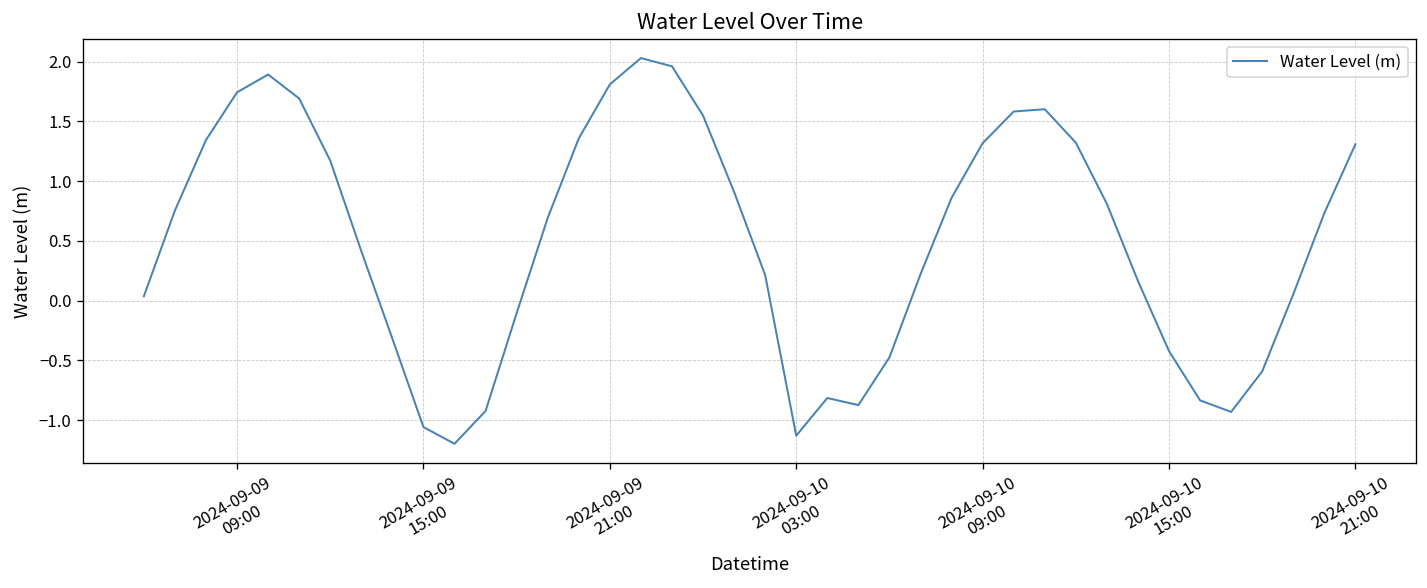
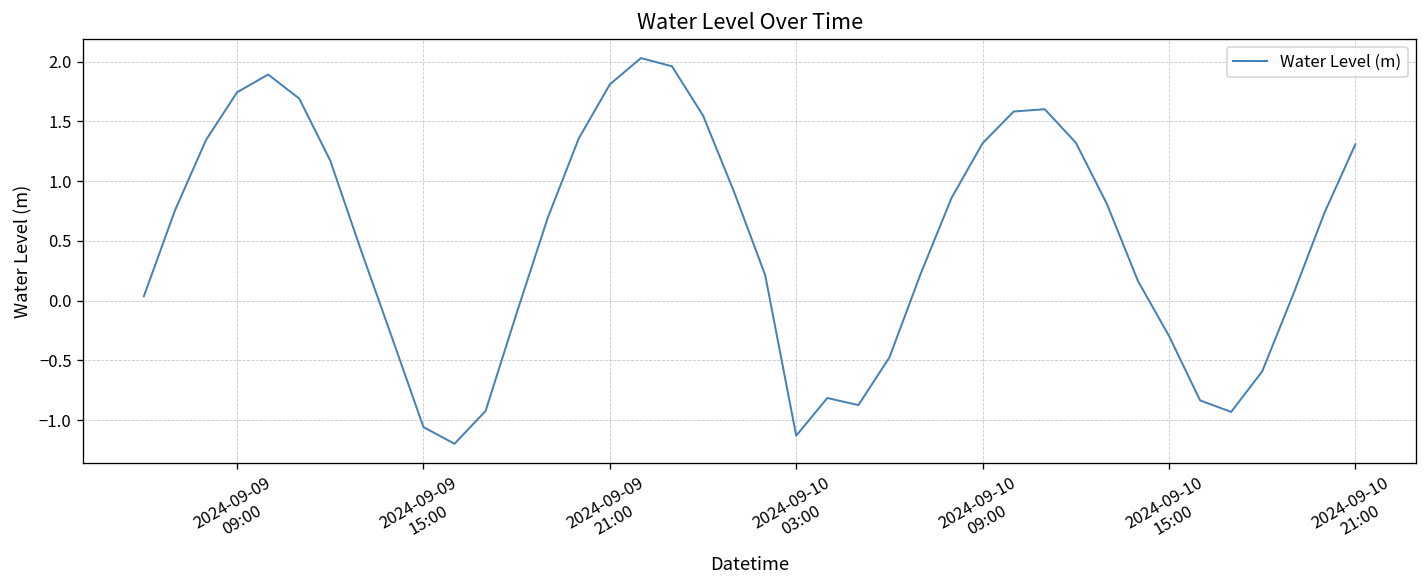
  {
    "2024-09-09 09:00": 1.7,
    "2024-09-09 15:00": -1.1,
    "2024-09-09 21:00": 1.8,
    "2024-09-10 03:00": -1.1,
    "2024-09-10 09:00": 1.3,
-   "2024-09-10 15:00": -0.4,
+   "2024-09-10 15:00": -0.3,
    "2024-09-10 21:00": 1.3
  }
